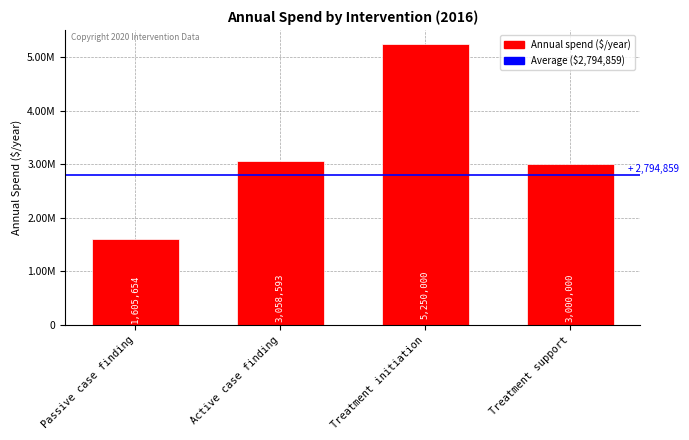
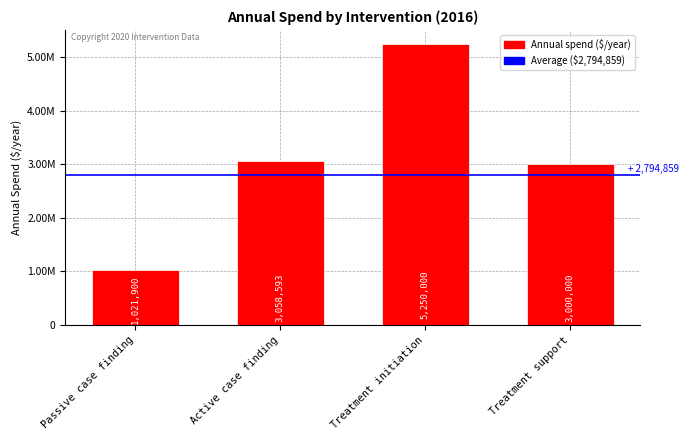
  {
-   "Passive case finding": "1,605,654",
+   "Passive case finding": "1,021,900",
    "Active case finding": "3,058,593",
    "Treatment initiation": "5,250,000",
    "Treatment support": "3,000,000"
  }
